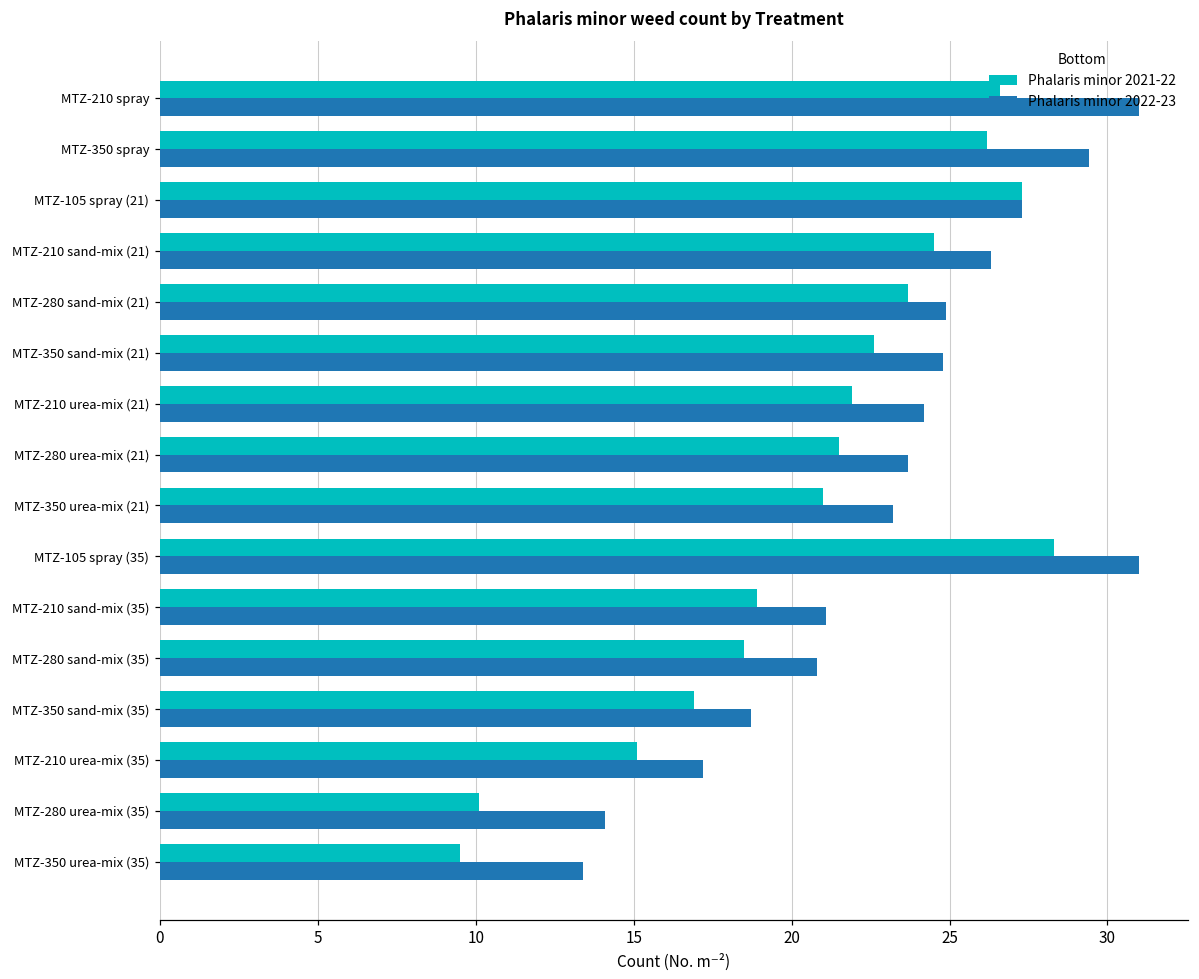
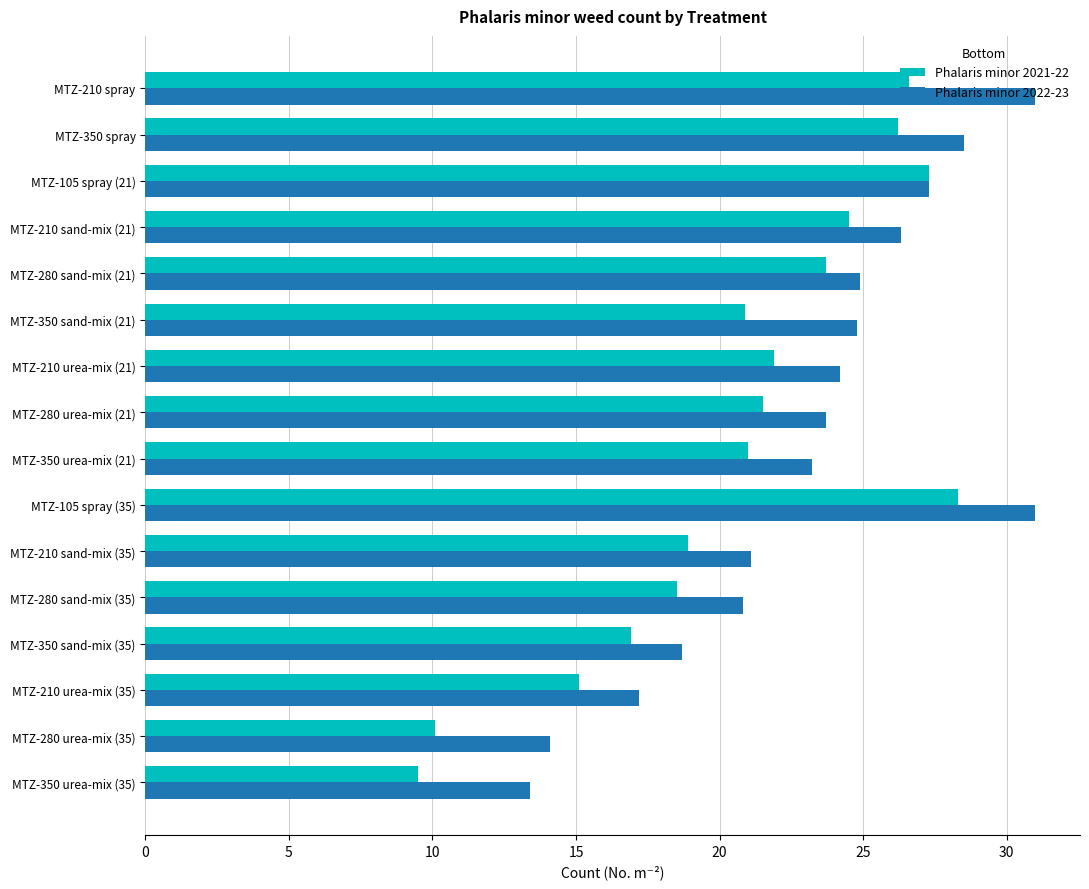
  {
    "Phalaris minor 2021-22": {
      "MTZ-210 spray": 26.6,
      "MTZ-350 spray": 26.2,
      "MTZ-105 spray (21)": 27.3,
      "MTZ-210 sand-mix (21)": 24.5,
      "MTZ-280 sand-mix (21)": 23.7,
-     "MTZ-350 sand-mix (21)": 22.6,
+     "MTZ-350 sand-mix (21)": 20.9,
      "MTZ-210 urea-mix (21)": 21.9,
      "MTZ-280 urea-mix (21)": 21.5,
      "MTZ-350 urea-mix (21)": 21.0,
      "MTZ-105 spray (35)": 28.3,
      "MTZ-210 sand-mix (35)": 18.9,
      "MTZ-280 sand-mix (35)": 18.5,
      "MTZ-350 sand-mix (35)": 16.9,
      "MTZ-210 urea-mix (35)": 15.1,
      "MTZ-280 urea-mix (35)": 10.1,
      "MTZ-350 urea-mix (35)": 9.5
    },
    "Phalaris minor 2022-23": {
      "MTZ-210 spray": 31.0,
-     "MTZ-350 spray": 29.4,
+     "MTZ-350 spray": 28.5,
      "MTZ-105 spray (21)": 27.3,
      "MTZ-210 sand-mix (21)": 26.3,
      "MTZ-280 sand-mix (21)": 24.9,
      "MTZ-350 sand-mix (21)": 24.8,
      "MTZ-210 urea-mix (21)": 24.2,
      "MTZ-280 urea-mix (21)": 23.7,
      "MTZ-350 urea-mix (21)": 23.2,
      "MTZ-105 spray (35)": 31.0,
      "MTZ-210 sand-mix (35)": 21.1,
      "MTZ-280 sand-mix (35)": 20.8,
      "MTZ-350 sand-mix (35)": 18.7,
      "MTZ-210 urea-mix (35)": 17.2,
      "MTZ-280 urea-mix (35)": 14.1,
      "MTZ-350 urea-mix (35)": 13.4
    }
  }
